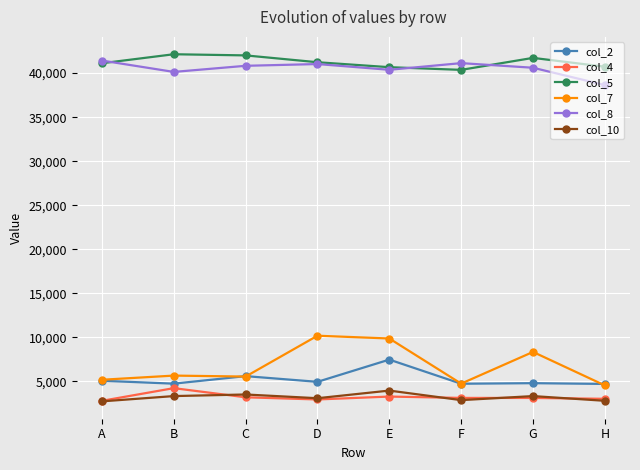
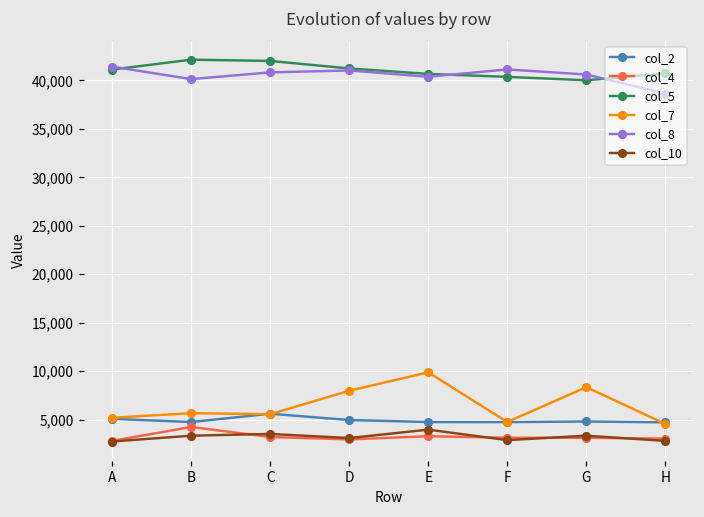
  {
    "col_2": {
      "B": "5,000",
      "D": "5,000",
-     "E": "7,000",
+     "E": "5,000",
      "G": "5,000"
    },
    "col_4": {
      "B": "4,000",
      "C": "3,000",
      "E": "3,000"
    },
    "col_5": {
      "A": "41,000",
      "B": "42,000",
      "C": "42,000",
      "E": "41,000",
      "F": "40,000",
-     "G": "42,000"
+     "G": "40,000"
    },
    "col_7": {
      "B": "6,000",
-     "D": "10,000",
+     "D": "8,000",
      "E": "10,000",
      "G": "8,000"
    },
    "col_8": {
      "A": "41,000",
      "B": "40,000",
      "C": "41,000",
      "E": "40,000",
      "F": "41,000",
      "G": "41,000"
    },
    "col_10": {
      "B": "3,000",
      "C": "4,000",
      "E": "4,000"
    }
  }
